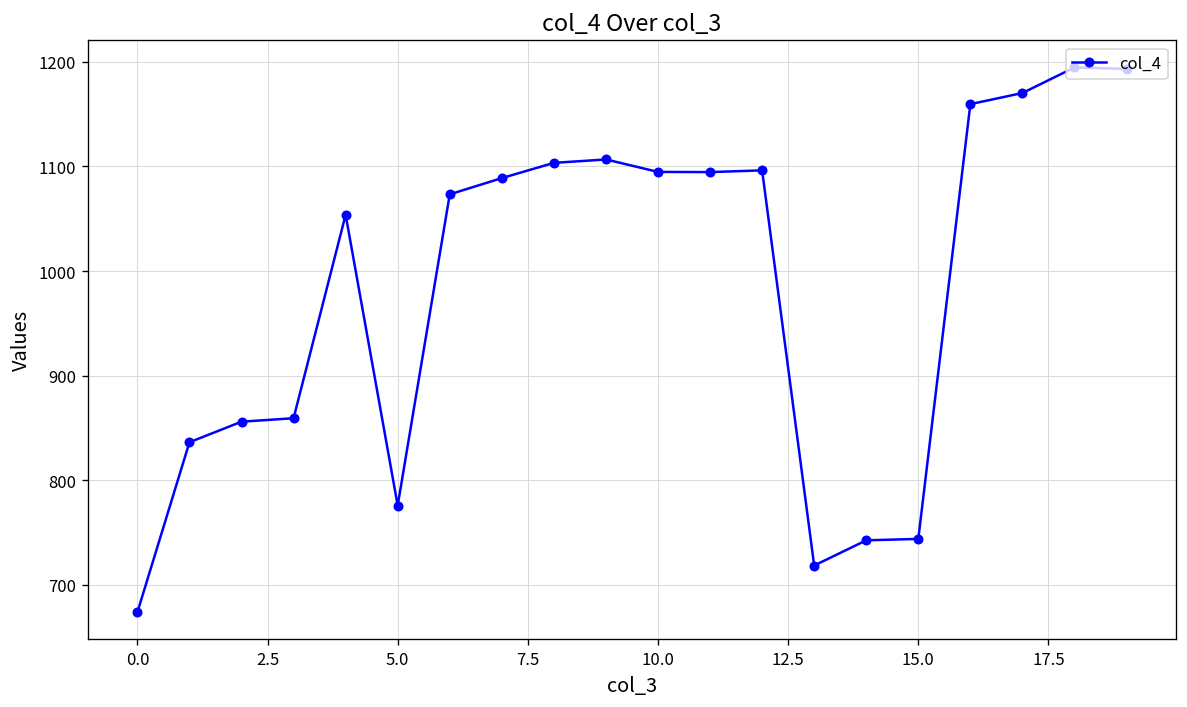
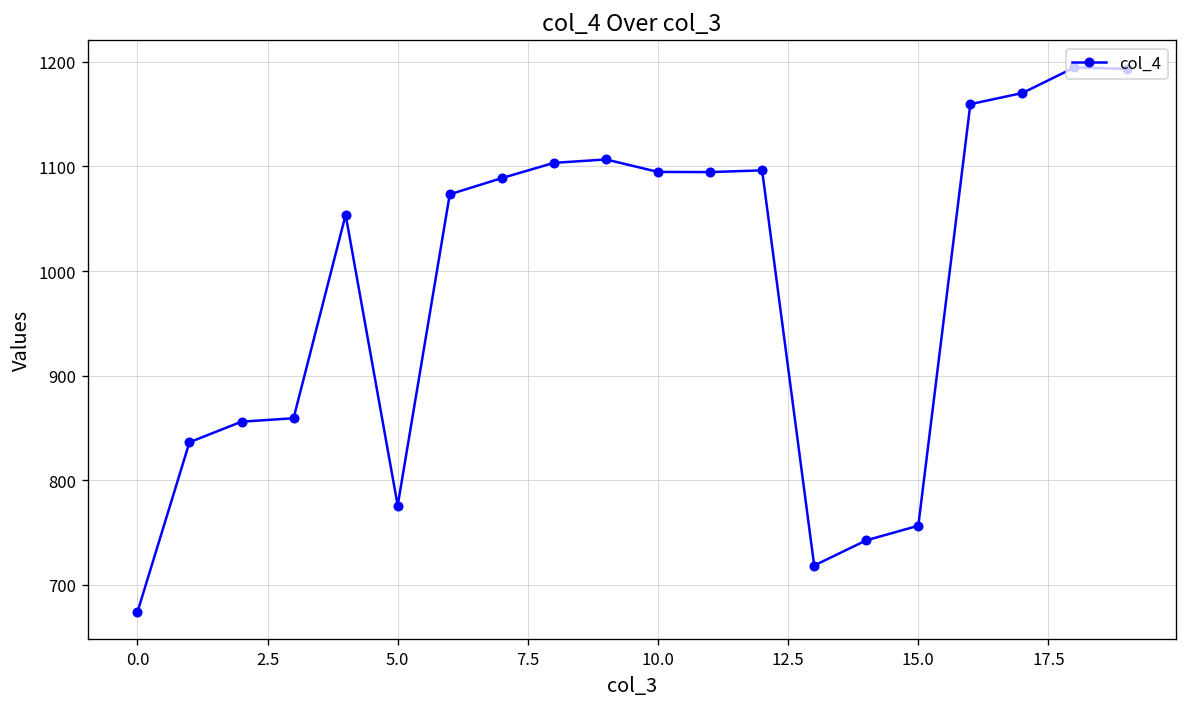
  {
    "0.0": 670,
    "5.0": 780,
    "10.0": 1090,
-   "15.0": 740
+   "15.0": 760
  }
